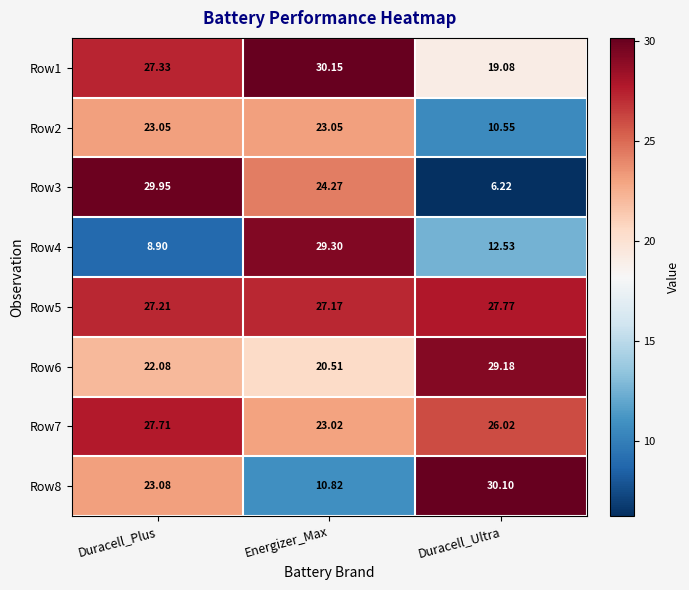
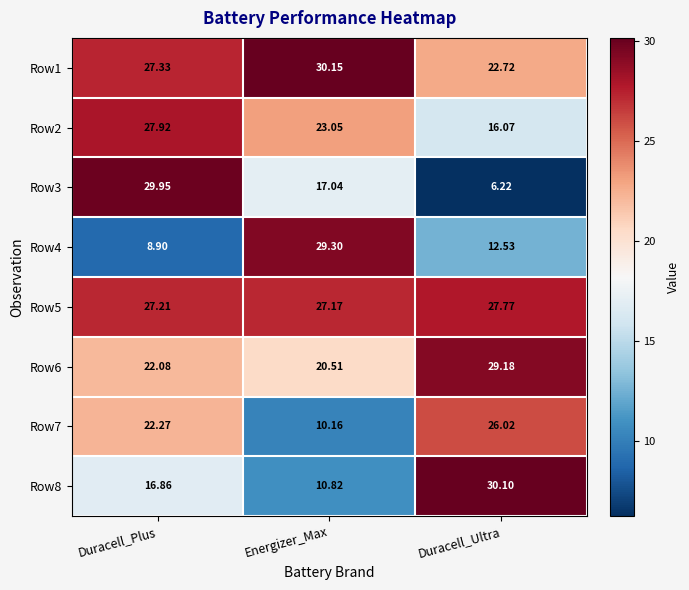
  {
    "Row1": {
      "Duracell_Plus": 27.33,
      "Energizer_Max": 30.15,
-     "Duracell_Ultra": 19.08
+     "Duracell_Ultra": 22.72
    },
    "Row2": {
-     "Duracell_Plus": 23.05,
+     "Duracell_Plus": 27.92,
      "Energizer_Max": 23.05,
-     "Duracell_Ultra": 10.55
+     "Duracell_Ultra": 16.07
    },
    "Row3": {
      "Duracell_Plus": 29.95,
-     "Energizer_Max": 24.27,
+     "Energizer_Max": 17.04,
      "Duracell_Ultra": 6.22
    },
    "Row4": {
      "Duracell_Plus": 8.90,
      "Energizer_Max": 29.30,
      "Duracell_Ultra": 12.53
    },
    "Row5": {
      "Duracell_Plus": 27.21,
      "Energizer_Max": 27.17,
      "Duracell_Ultra": 27.77
    },
    "Row6": {
      "Duracell_Plus": 22.08,
      "Energizer_Max": 20.51,
      "Duracell_Ultra": 29.18
    },
    "Row7": {
-     "Duracell_Plus": 27.71,
-     "Energizer_Max": 23.02,
+     "Duracell_Plus": 22.27,
+     "Energizer_Max": 10.16,
      "Duracell_Ultra": 26.02
    },
    "Row8": {
-     "Duracell_Plus": 23.08,
+     "Duracell_Plus": 16.86,
      "Energizer_Max": 10.82,
      "Duracell_Ultra": 30.10
    }
  }
